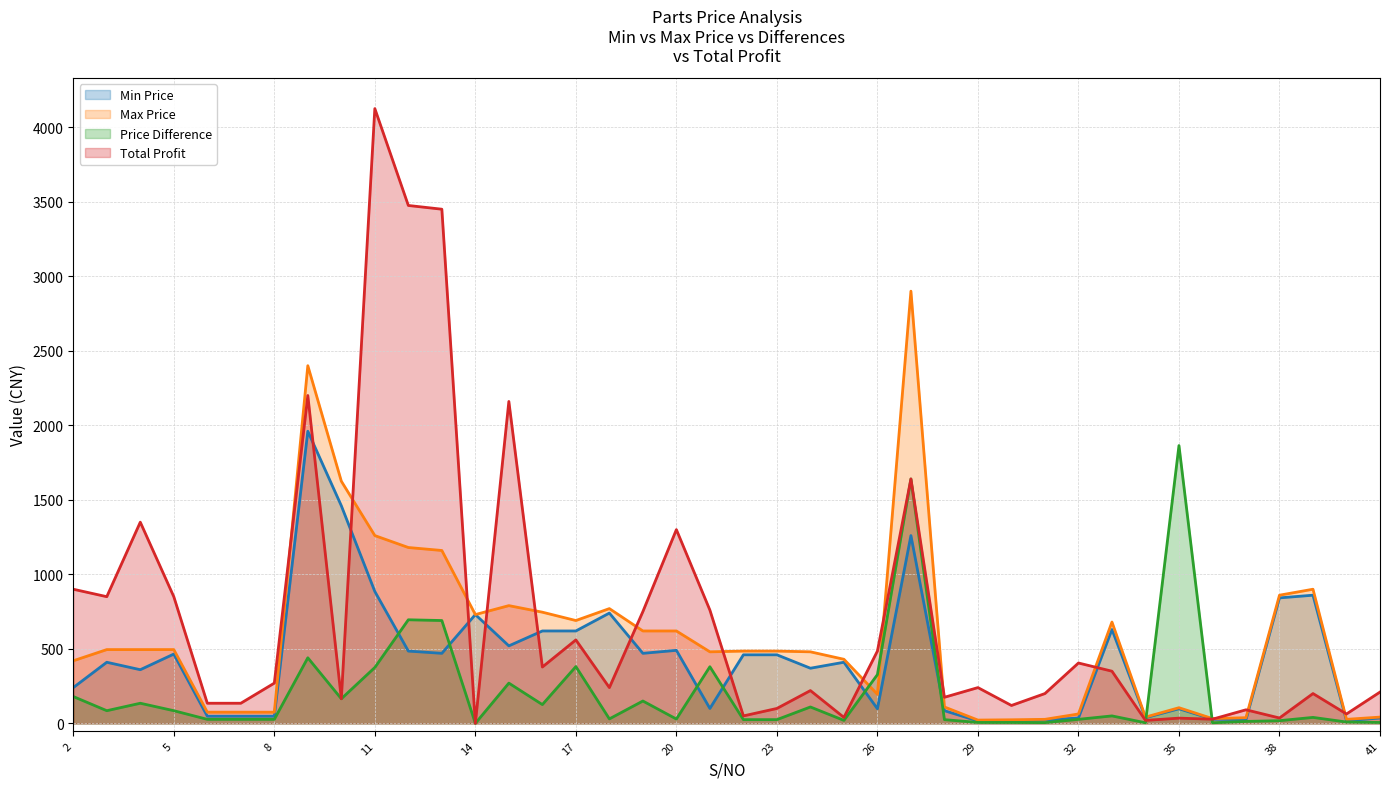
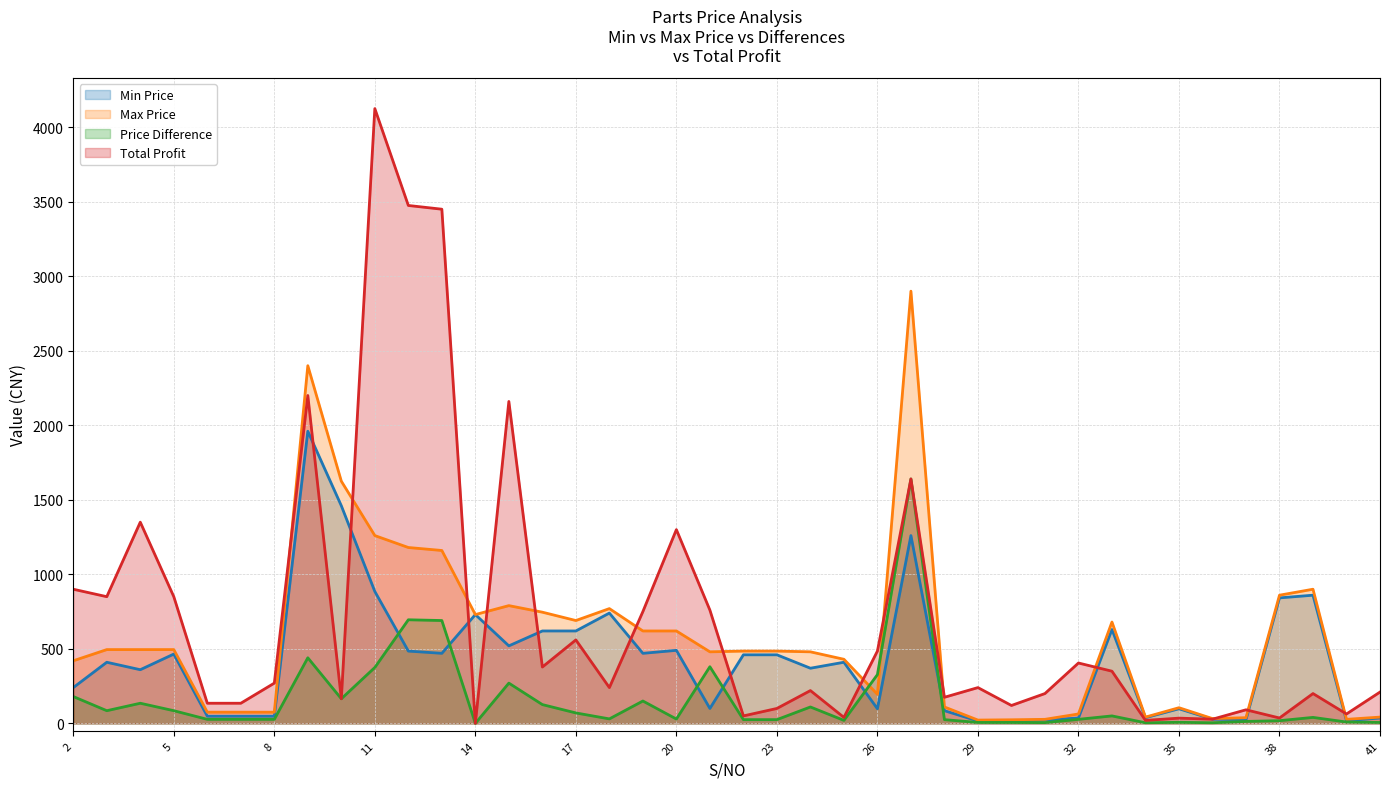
  {
    "Min Price": {
      "2": 240,
      "5": 470,
      "8": 50,
      "11": 890,
      "17": 620,
      "20": 490,
      "23": 460,
      "26": 100,
      "38": 840
    },
    "Price Difference": {
      "2": 180,
      "5": 90,
      "8": 30,
      "11": 380,
-     "17": 380,
+     "17": 70,
      "20": 30,
      "23": 30,
      "26": 330,
-     "35": 1860,
+     "35": 10,
      "38": 20,
      "41": 10
    }
  }
